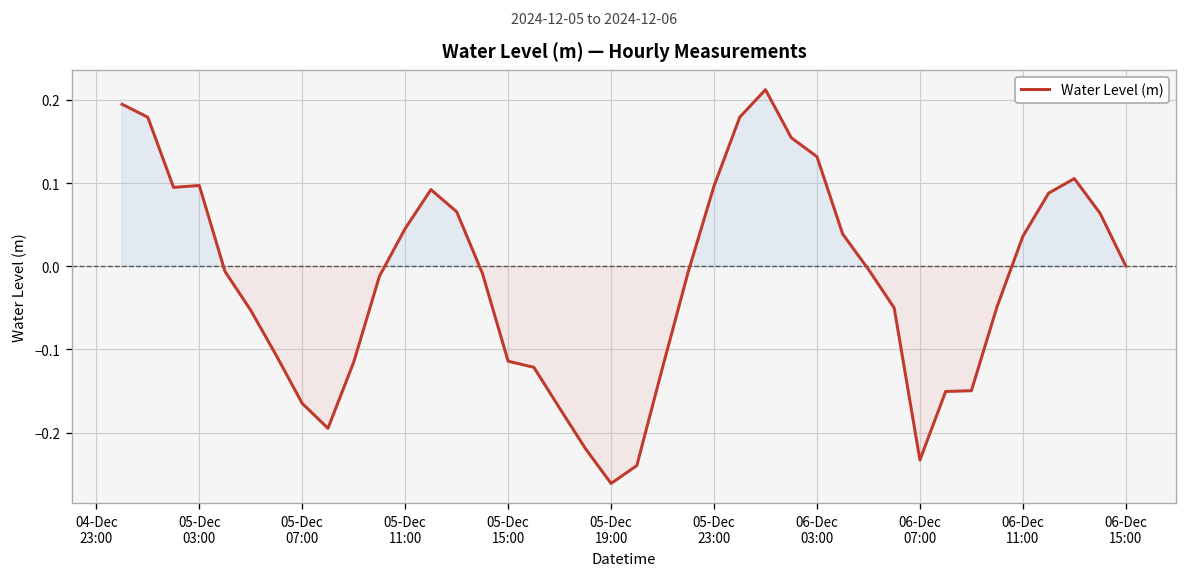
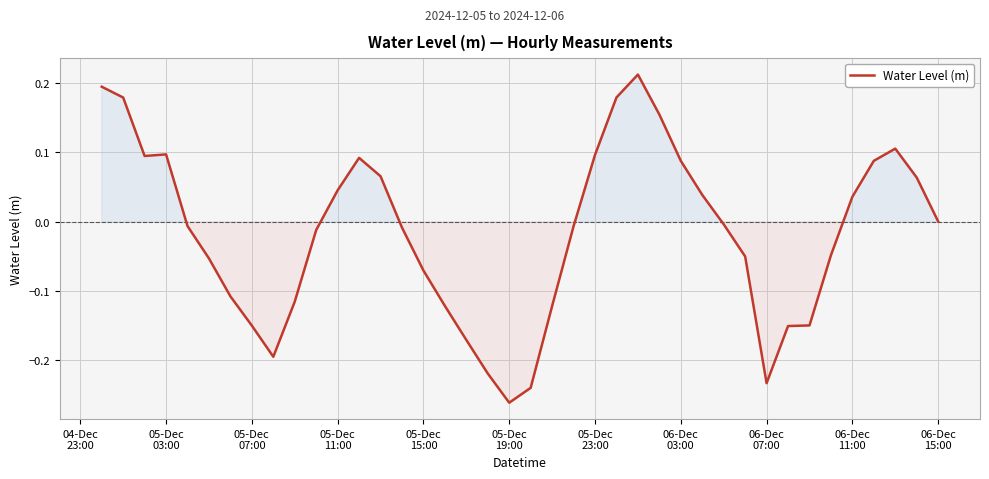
  {
    "05-Dec 03:00": 0.10,
-   "05-Dec 07:00": -0.16,
+   "05-Dec 07:00": -0.15,
    "05-Dec 11:00": 0.05,
-   "05-Dec 15:00": -0.11,
+   "05-Dec 15:00": -0.07,
    "05-Dec 19:00": -0.26,
    "05-Dec 23:00": 0.10,
-   "06-Dec 03:00": 0.13,
+   "06-Dec 03:00": 0.09,
    "06-Dec 07:00": -0.23,
    "06-Dec 11:00": 0.04,
    "06-Dec 15:00": 0.00
  }
